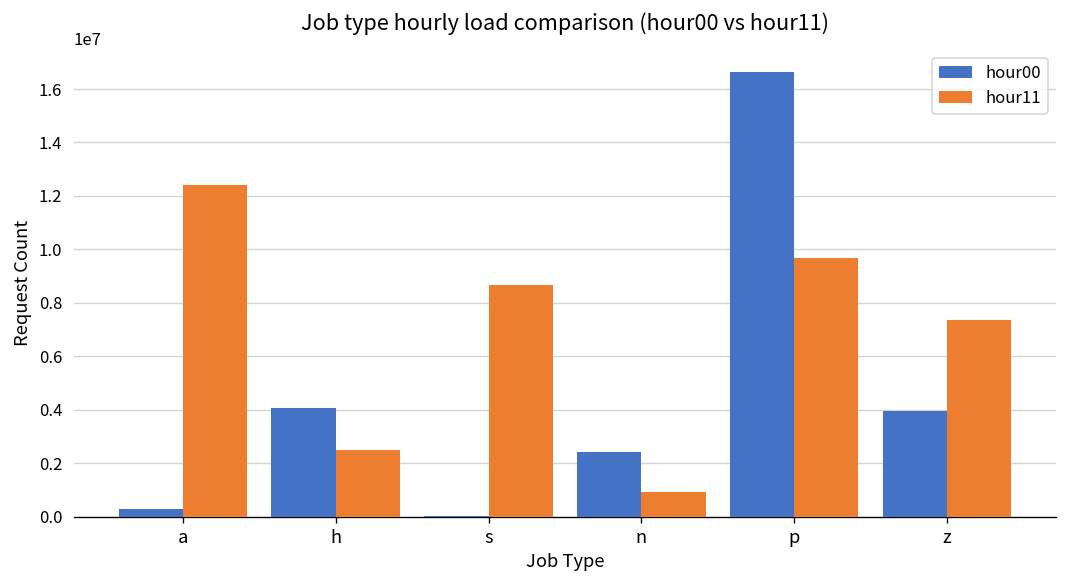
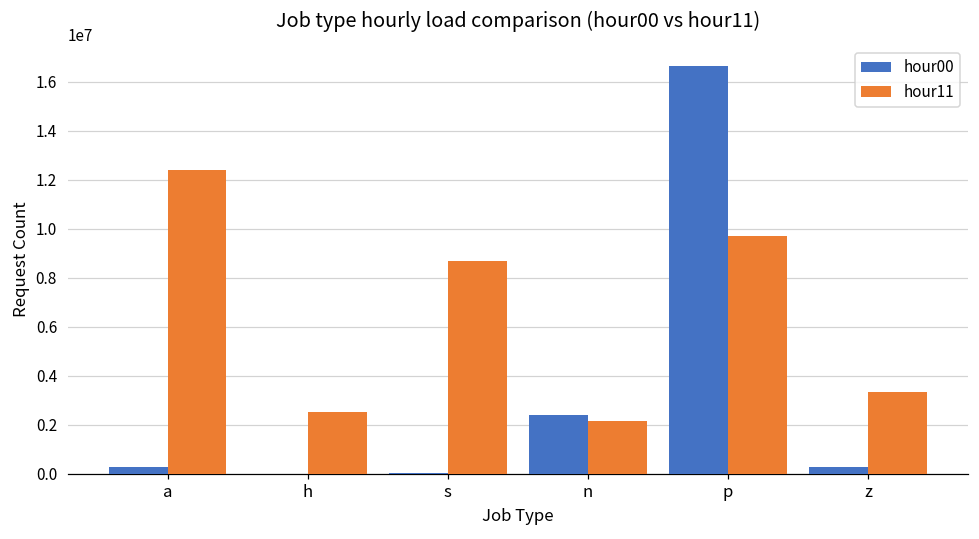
  {
    "hour00": {
      "a": 300000,
-     "h": 4100000,
+     "h": 0,
      "n": 2400000,
      "p": 16600000,
-     "z": 3900000
+     "z": 300000
    },
    "hour11": {
      "a": 12400000,
      "h": 2500000,
      "s": 8700000,
-     "n": 900000,
+     "n": 2100000,
      "p": 9700000,
-     "z": 7400000
+     "z": 3300000
    }
  }
